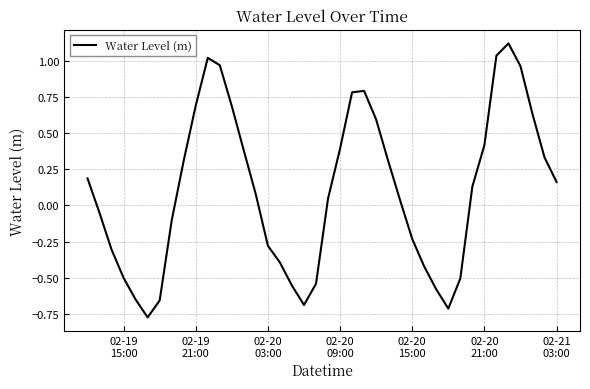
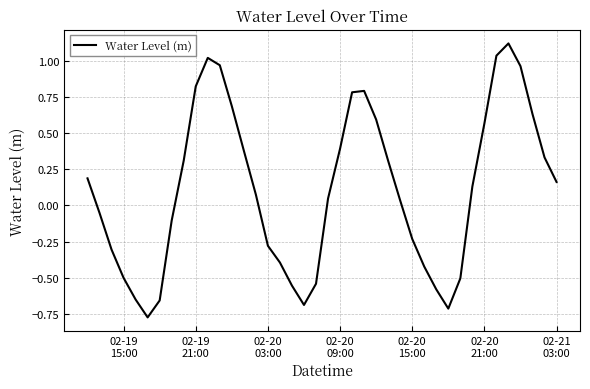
  {
    "02-19 15:00": -0.50,
-   "02-19 21:00": 0.69,
+   "02-19 21:00": 0.83,
    "02-20 03:00": -0.28,
    "02-20 09:00": 0.39,
    "02-20 15:00": -0.23,
-   "02-20 21:00": 0.42,
+   "02-20 21:00": 0.57,
    "02-21 03:00": 0.16
  }
